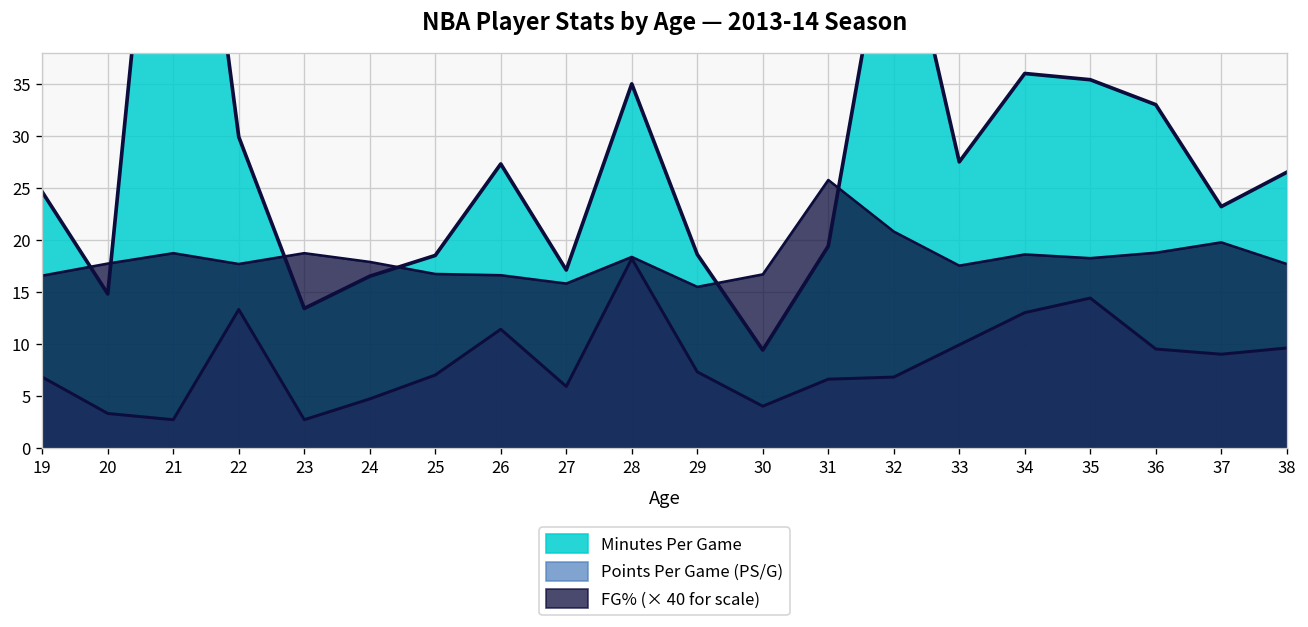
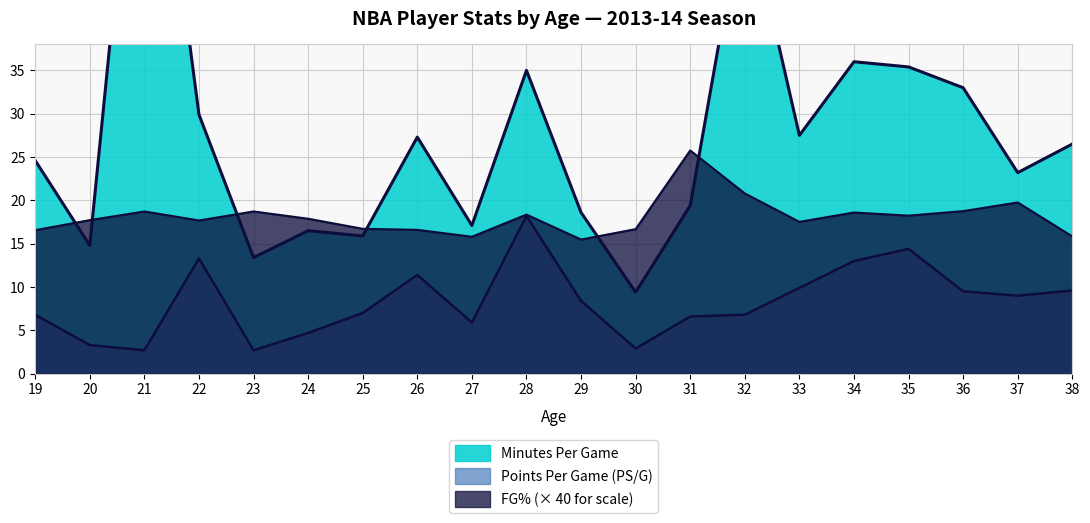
  {
    "Minutes Per Game": {
      "19": 25,
      "20": 15,
      "22": 30,
      "23": 13,
      "24": 17,
-     "25": 19,
+     "25": 16,
      "26": 27,
      "27": 17,
      "28": 35,
      "29": 19,
      "30": 9,
      "31": 19,
      "33": 28,
      "34": 36,
      "35": 35,
      "36": 33,
      "37": 23,
      "38": 27
    },
    "Points Per Game (PS/G)": {
      "19": 7,
      "20": 3,
      "21": 3,
      "22": 13,
      "23": 3,
      "24": 5,
      "25": 7,
      "26": 11,
      "27": 6,
-     "29": 7,
-     "30": 4,
+     "29": 8,
+     "30": 3,
      "31": 7,
      "32": 7,
      "33": 10,
      "34": 13,
      "35": 14,
      "36": 10,
      "37": 9,
      "38": 10
    },
    "FG% (× 40 for scale)": {
      "19": 17,
      "20": 18,
      "21": 19,
      "22": 18,
      "23": 19,
      "24": 18,
      "25": 17,
      "26": 17,
      "27": 16,
      "29": 15,
      "30": 17,
      "31": 26,
      "32": 21,
      "33": 18,
      "34": 19,
      "35": 18,
      "36": 19,
      "37": 20,
-     "38": 18
+     "38": 16
    }
  }
